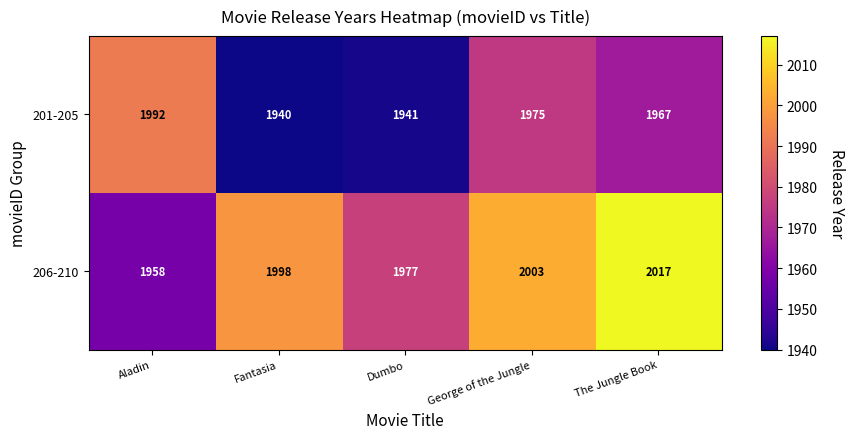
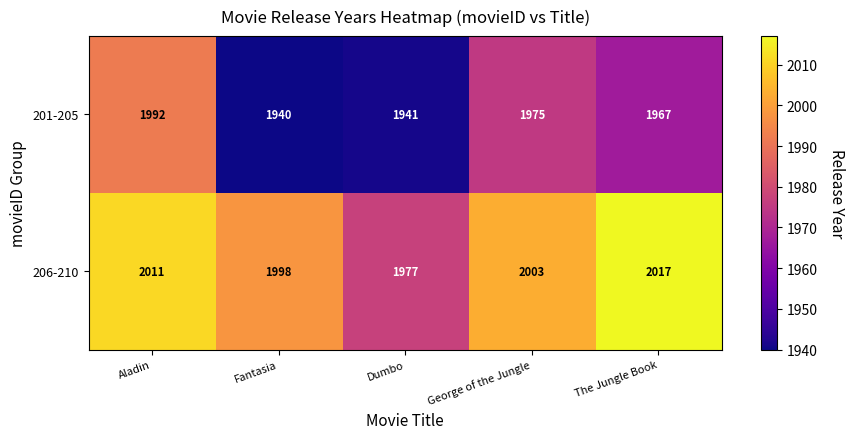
  {
    "201-205": {
      "Aladin": 1992,
      "Fantasia": 1940,
      "Dumbo": 1941,
      "George of the Jungle": 1975,
      "The Jungle Book": 1967
    },
    "206-210": {
-     "Aladin": 1958,
+     "Aladin": 2011,
      "Fantasia": 1998,
      "Dumbo": 1977,
      "George of the Jungle": 2003,
      "The Jungle Book": 2017
    }
  }
